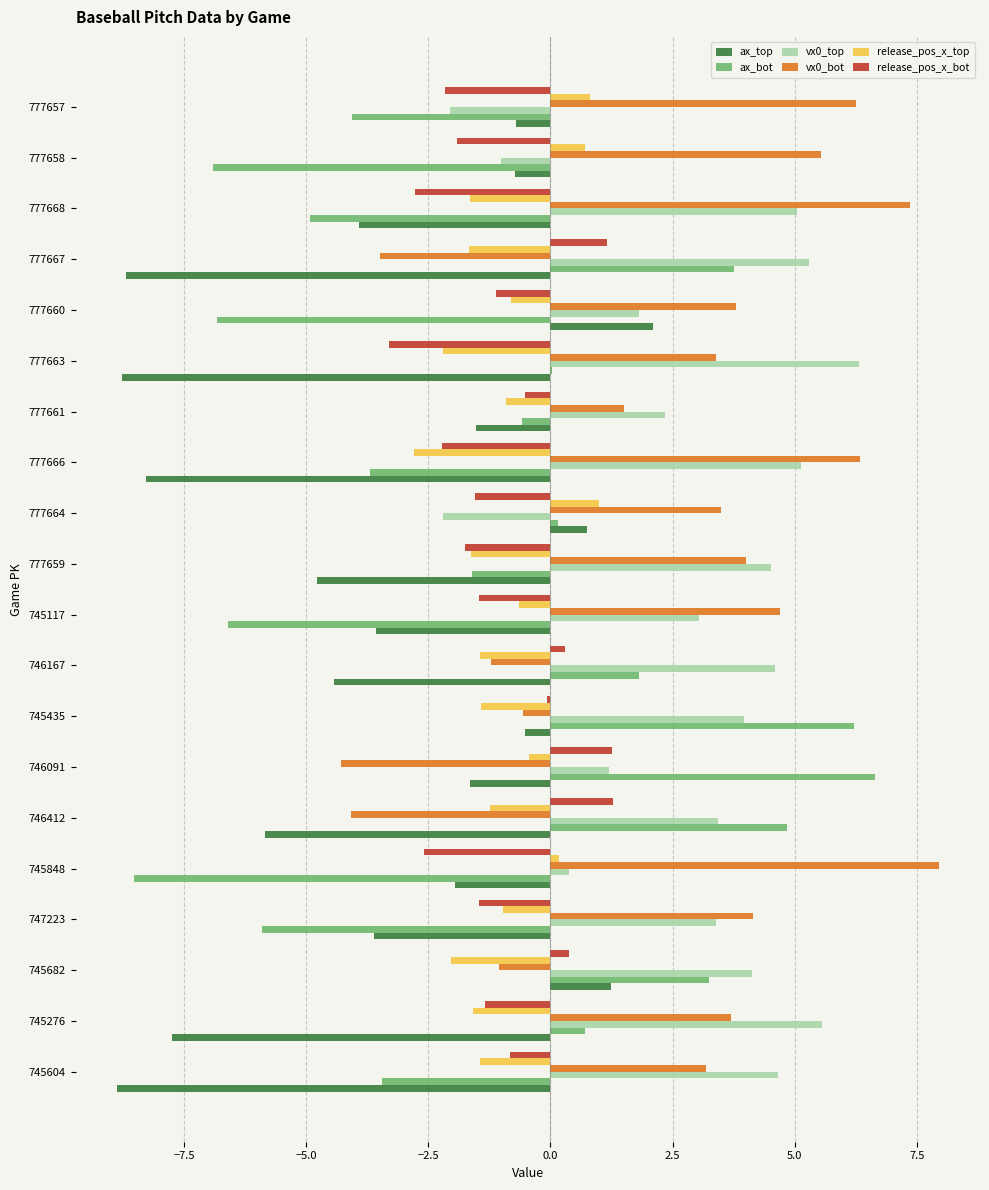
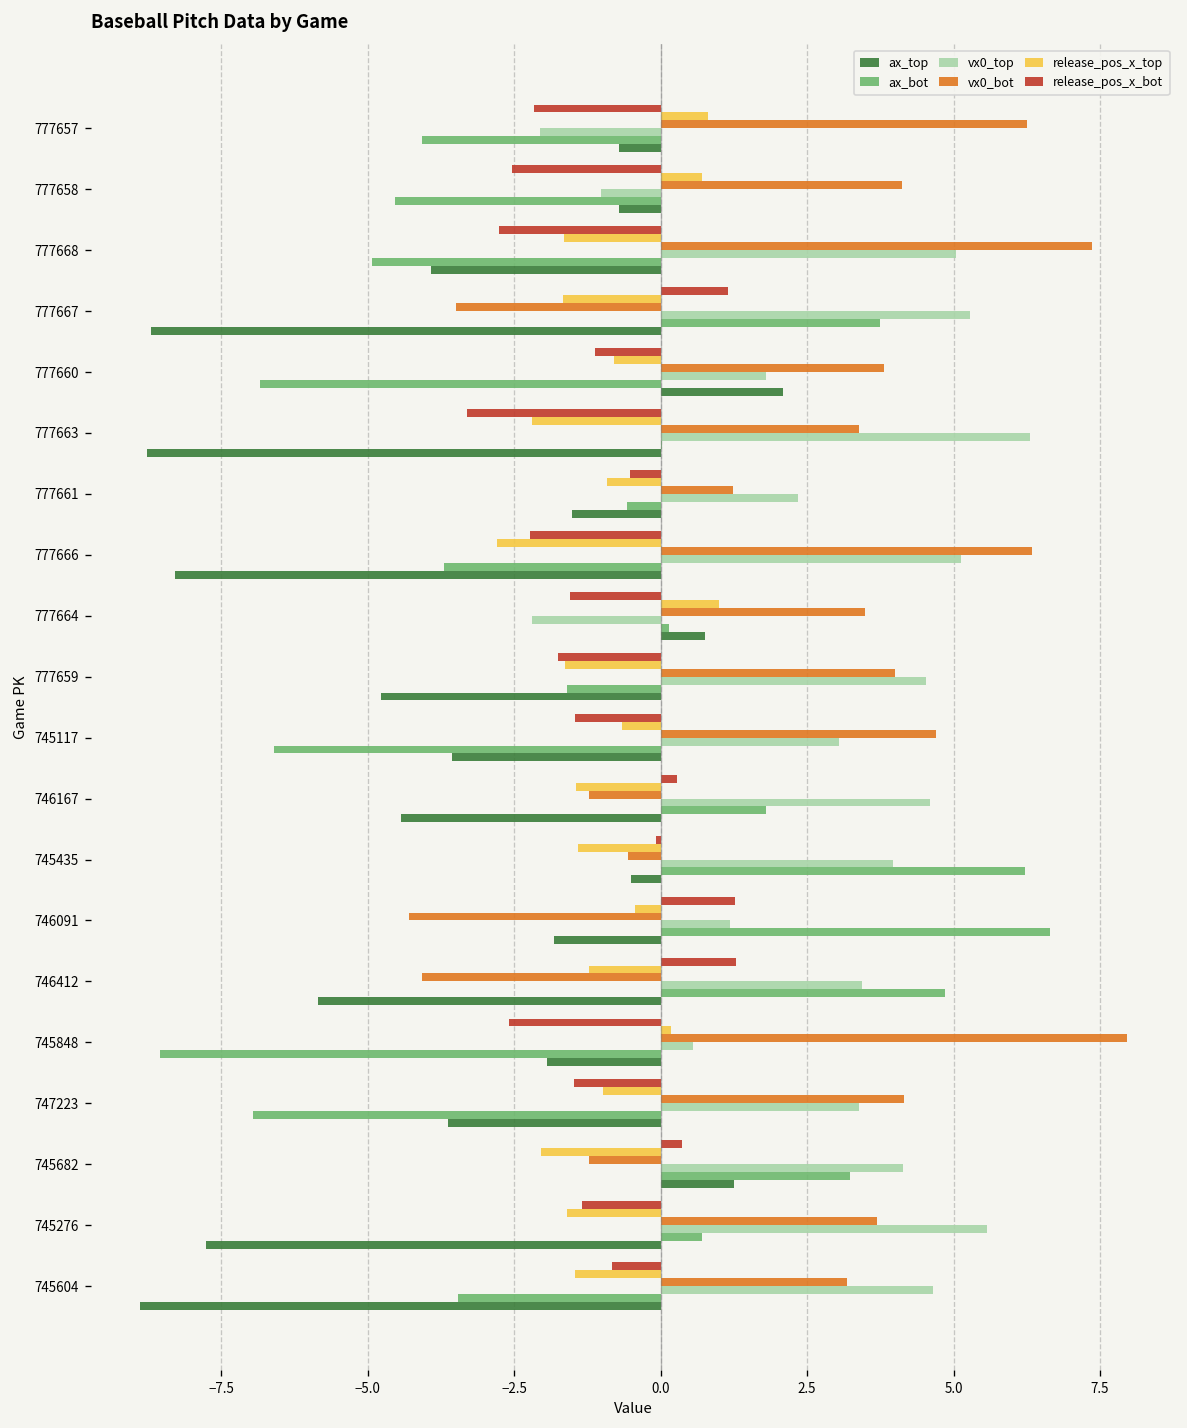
  {
    "ax_top": {
      "777657": -0.7,
      "777658": -0.7,
      "777668": -3.9,
      "777667": -8.7,
      "777660": 2.1,
      "777663": -8.8,
      "777661": -1.5,
      "777666": -8.3,
      "777664": 0.8,
      "777659": -4.8,
      "745117": -3.6,
      "746167": -4.4,
      "745435": -0.5,
-     "746091": -1.7,
+     "746091": -1.8,
      "746412": -5.8,
      "745848": -1.9,
      "747223": -3.6,
      "745682": 1.2,
      "745276": -7.8,
      "745604": -8.9
    },
    "ax_bot": {
      "777657": -4.1,
-     "777658": -6.9,
+     "777658": -4.5,
      "777668": -4.9,
      "777667": 3.8,
      "777660": -6.8,
      "777661": -0.6,
      "777666": -3.7,
      "777664": 0.1,
      "777659": -1.6,
      "745117": -6.6,
      "746167": 1.8,
      "745435": 6.2,
      "746091": 6.6,
      "746412": 4.8,
      "745848": -8.5,
-     "747223": -5.9,
+     "747223": -7.0,
      "745682": 3.2,
      "745276": 0.7,
      "745604": -3.5
    },
    "vx0_top": {
      "777657": -2.1,
      "777658": -1.0,
      "777668": 5.0,
      "777667": 5.3,
      "777660": 1.8,
      "777663": 6.3,
      "777661": 2.3,
      "777666": 5.1,
      "777664": -2.2,
      "777659": 4.5,
      "745117": 3.0,
      "746167": 4.6,
      "745435": 4.0,
      "746091": 1.2,
      "746412": 3.4,
-     "745848": 0.4,
+     "745848": 0.6,
      "747223": 3.4,
      "745682": 4.1,
      "745276": 5.6,
      "745604": 4.7
    },
    "vx0_bot": {
      "777657": 6.3,
-     "777658": 5.5,
+     "777658": 4.1,
      "777668": 7.4,
      "777667": -3.5,
      "777660": 3.8,
      "777663": 3.4,
-     "777661": 1.5,
+     "777661": 1.2,
      "777666": 6.3,
      "777664": 3.5,
      "777659": 4.0,
      "745117": 4.7,
      "746167": -1.2,
      "745435": -0.6,
      "746091": -4.3,
      "746412": -4.1,
      "745848": 8.0,
      "747223": 4.1,
-     "745682": -1.1,
+     "745682": -1.2,
      "745276": 3.7,
      "745604": 3.2
    },
    "release_pos_x_top": {
      "777657": 0.8,
      "777658": 0.7,
      "777668": -1.7,
      "777667": -1.7,
      "777660": -0.8,
      "777663": -2.2,
      "777661": -0.9,
      "777666": -2.8,
      "777664": 1.0,
      "777659": -1.6,
      "745117": -0.7,
      "746167": -1.4,
      "745435": -1.4,
      "746091": -0.4,
      "746412": -1.2,
      "745848": 0.2,
      "747223": -1.0,
      "745682": -2.0,
      "745276": -1.6,
      "745604": -1.5
    },
    "release_pos_x_bot": {
      "777657": -2.2,
-     "777658": -1.9,
+     "777658": -2.5,
      "777668": -2.8,
      "777667": 1.2,
      "777660": -1.1,
      "777663": -3.3,
      "777661": -0.5,
      "777666": -2.2,
      "777664": -1.5,
      "777659": -1.7,
      "745117": -1.5,
      "746167": 0.3,
      "745435": -0.1,
      "746091": 1.3,
      "746412": 1.3,
      "745848": -2.6,
      "747223": -1.5,
      "745682": 0.4,
      "745276": -1.3,
      "745604": -0.8
    }
  }
